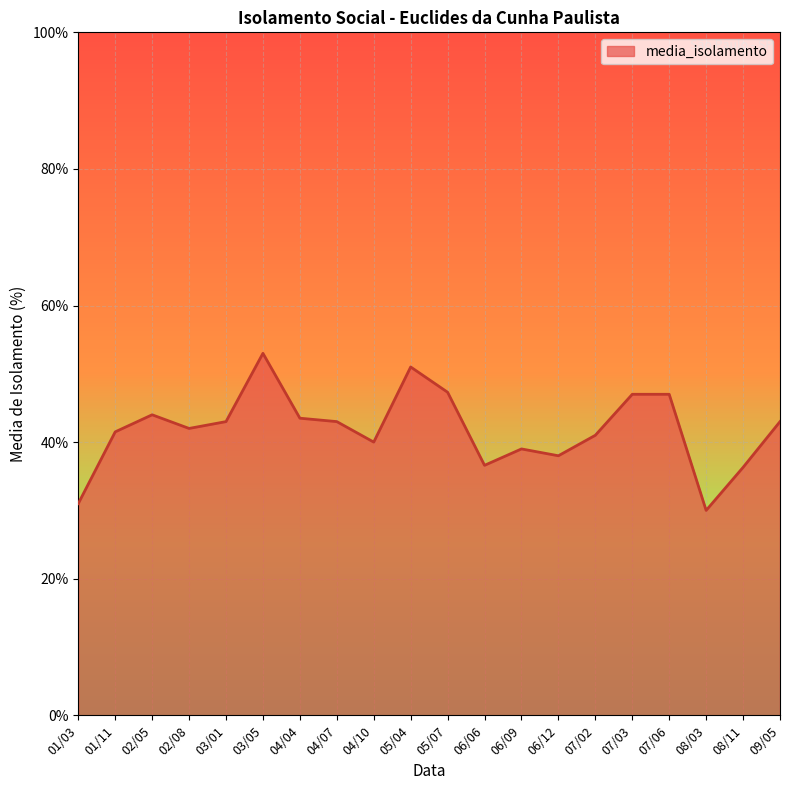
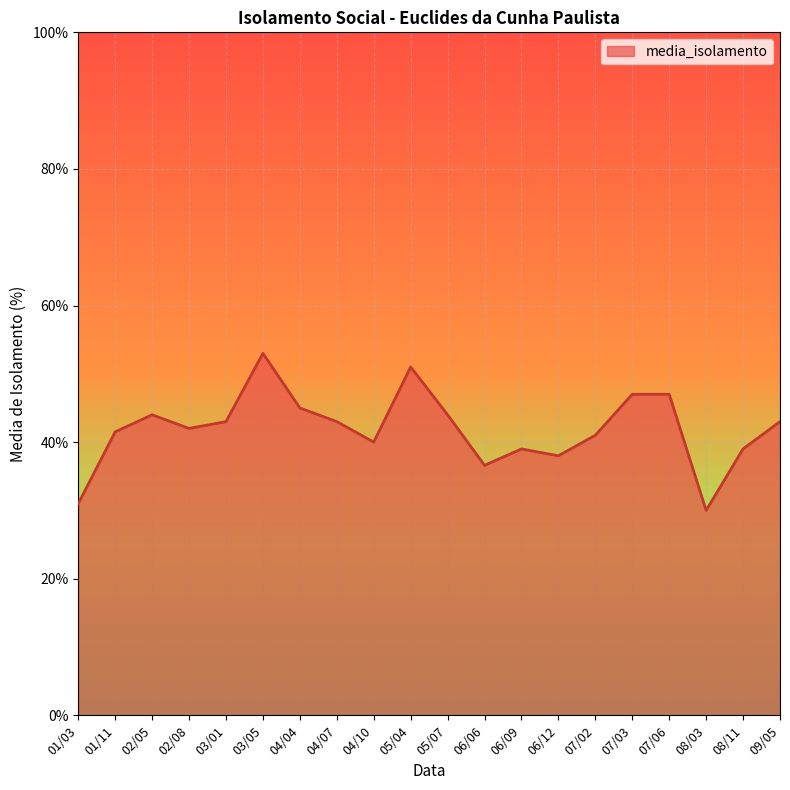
  {
    "01/03": "31%",
    "01/11": "42%",
    "02/05": "44%",
    "02/08": "42%",
    "03/01": "43%",
    "03/05": "53%",
-   "04/04": "44%",
+   "04/04": "45%",
    "04/07": "43%",
    "04/10": "40%",
    "05/04": "51%",
-   "05/07": "47%",
+   "05/07": "44%",
    "06/06": "37%",
    "06/09": "39%",
    "06/12": "38%",
    "07/02": "41%",
    "07/03": "47%",
    "07/06": "47%",
    "08/03": "30%",
-   "08/11": "36%",
+   "08/11": "39%",
    "09/05": "43%"
  }
